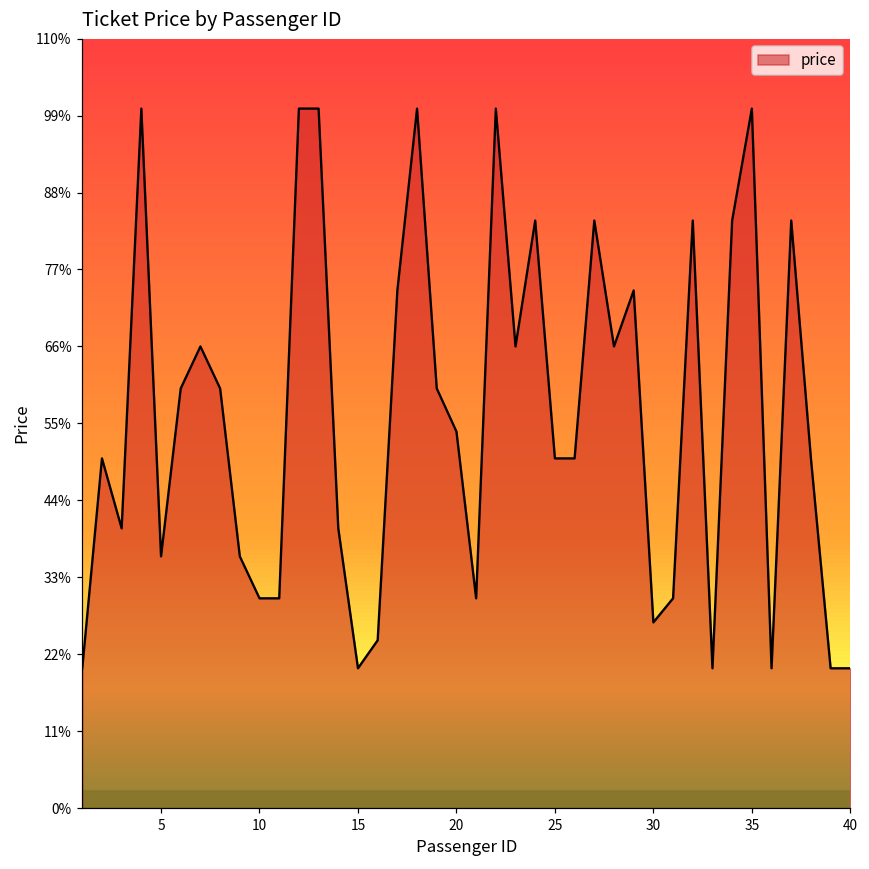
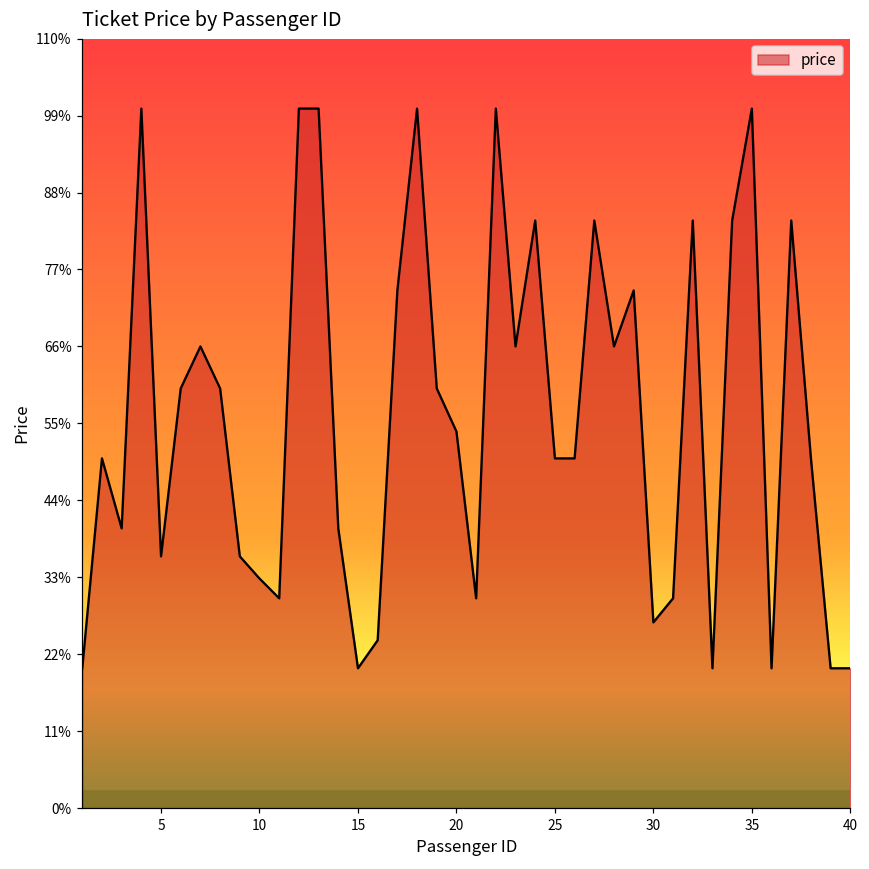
  {
    "5": "36%",
-   "10": "30%",
+   "10": "33%",
    "15": "20%",
    "20": "54%",
    "25": "50%",
    "30": "27%",
    "35": "100%",
    "40": "20%"
  }
